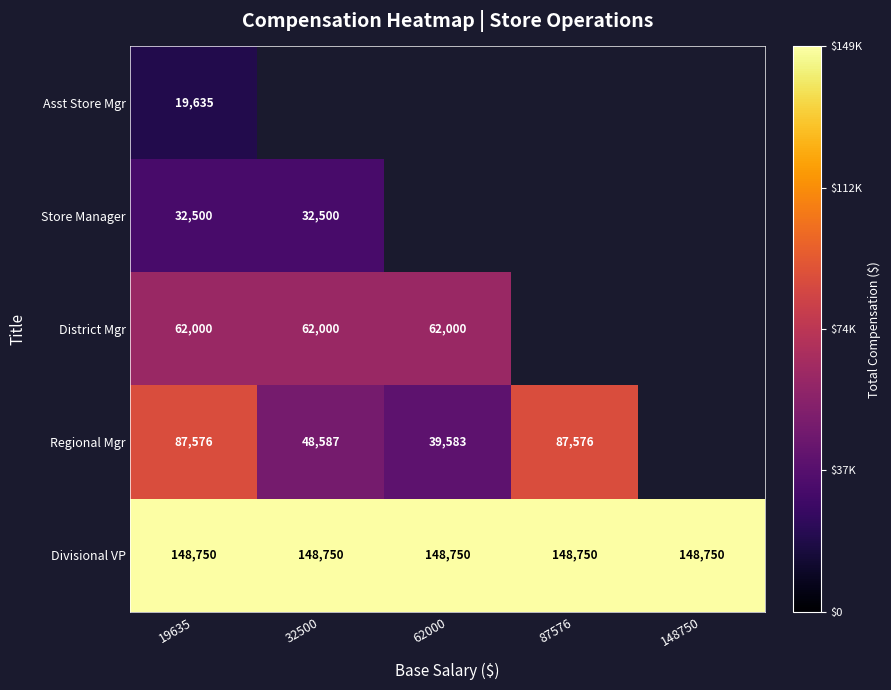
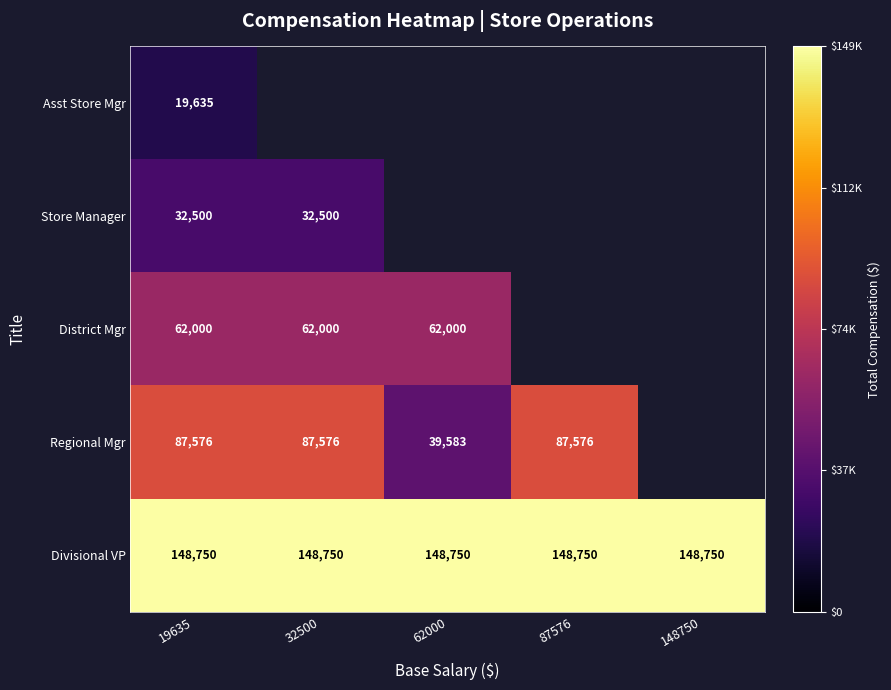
  {
    "Asst Store Mgr": {
      "19635": "19,635"
    },
    "Store Manager": {
      "19635": "32,500",
      "32500": "32,500"
    },
    "District Mgr": {
      "19635": "62,000",
      "32500": "62,000",
      "62000": "62,000"
    },
    "Regional Mgr": {
      "19635": "87,576",
-     "32500": "48,587",
+     "32500": "87,576",
      "62000": "39,583",
      "87576": "87,576"
    },
    "Divisional VP": {
      "19635": "148,750",
      "32500": "148,750",
      "62000": "148,750",
      "87576": "148,750",
      "148750": "148,750"
    }
  }
